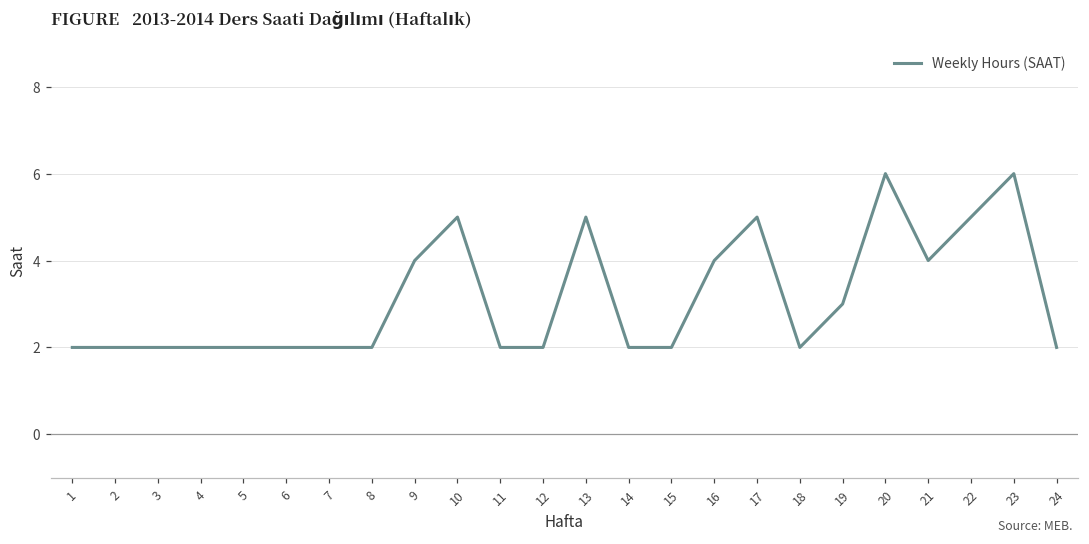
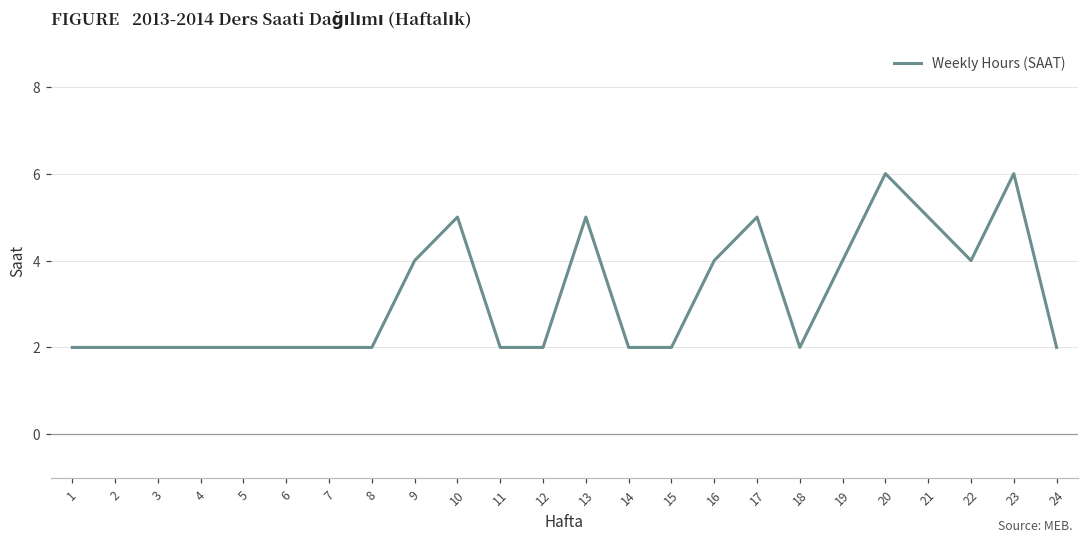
  {
    "1": 2,
    "2": 2,
    "3": 2,
    "4": 2,
    "5": 2,
    "6": 2,
    "7": 2,
    "8": 2,
    "9": 4,
    "10": 5,
    "11": 2,
    "12": 2,
    "13": 5,
    "14": 2,
    "15": 2,
    "16": 4,
    "17": 5,
    "18": 2,
-   "19": 3,
+   "19": 4,
    "20": 6,
-   "21": 4,
-   "22": 5,
+   "21": 5,
+   "22": 4,
    "23": 6,
    "24": 2
  }
